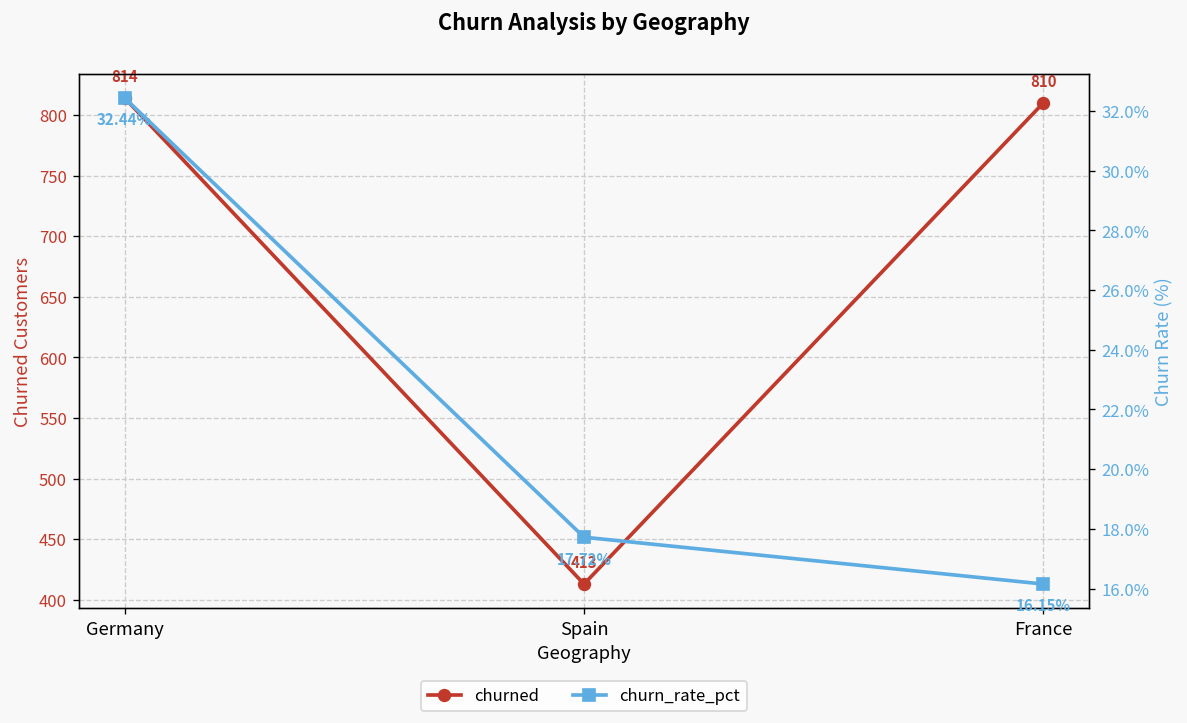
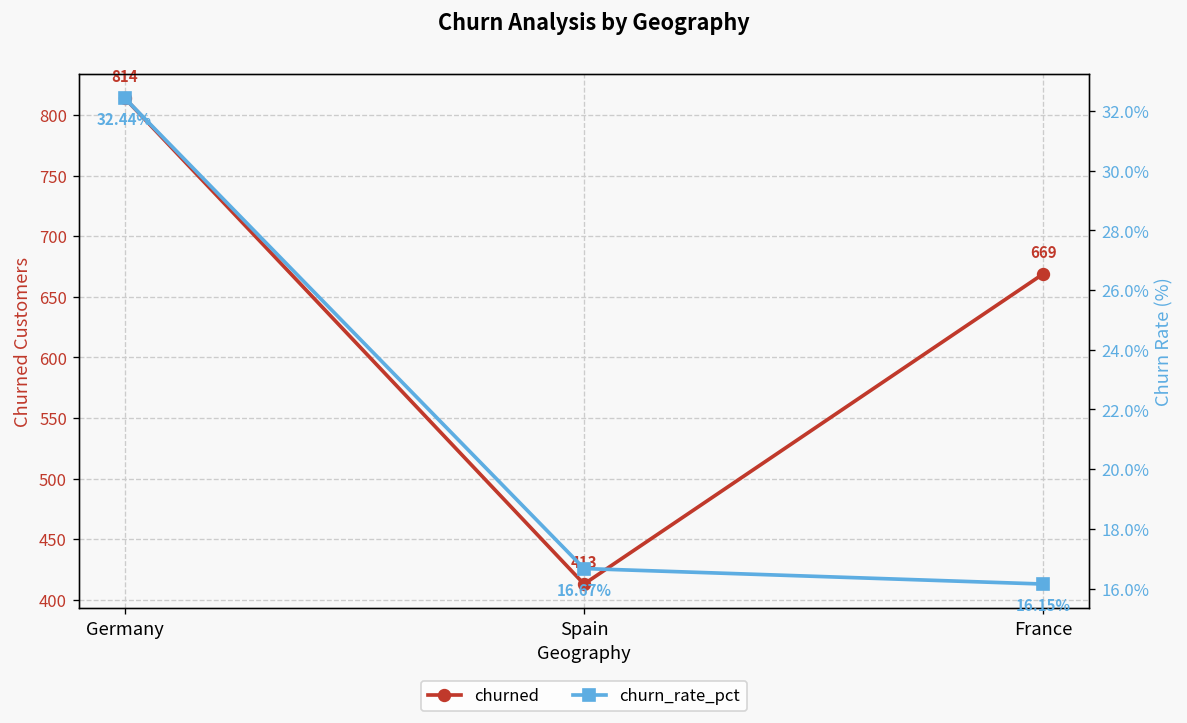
  {
    "churned": {
      "Germany": "814",
-     "France": "810"
+     "France": "669"
    },
    "churn_rate_pct": {
      "Germany": "32.44%",
-     "Spain": "17.72%",
+     "Spain": "16.67%",
      "France": "16.15%"
    }
  }
